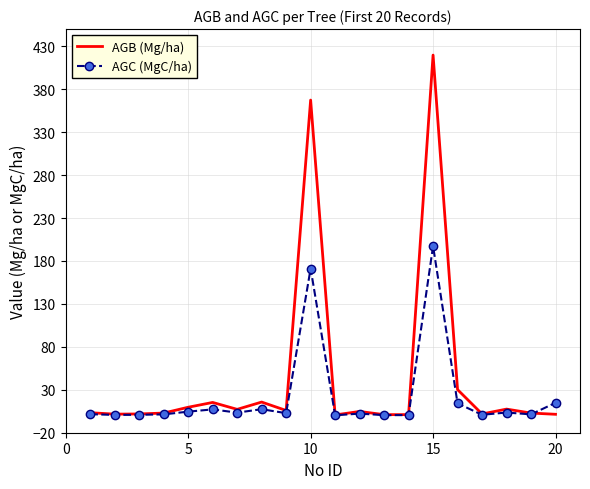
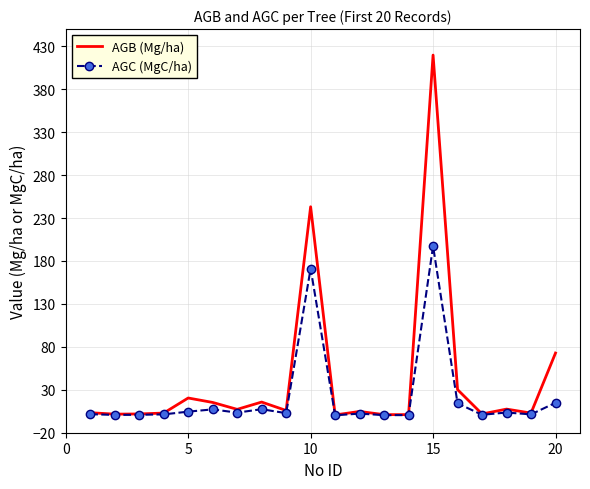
  {
    "AGB (Mg/ha)": {
-     "5": 10,
-     "10": 370,
+     "5": 20,
+     "10": 240,
      "15": 420,
-     "20": 0
+     "20": 70
    },
    "AGC (MgC/ha)": {
      "5": 0,
      "10": 170,
      "15": 200,
      "20": 10
    }
  }
